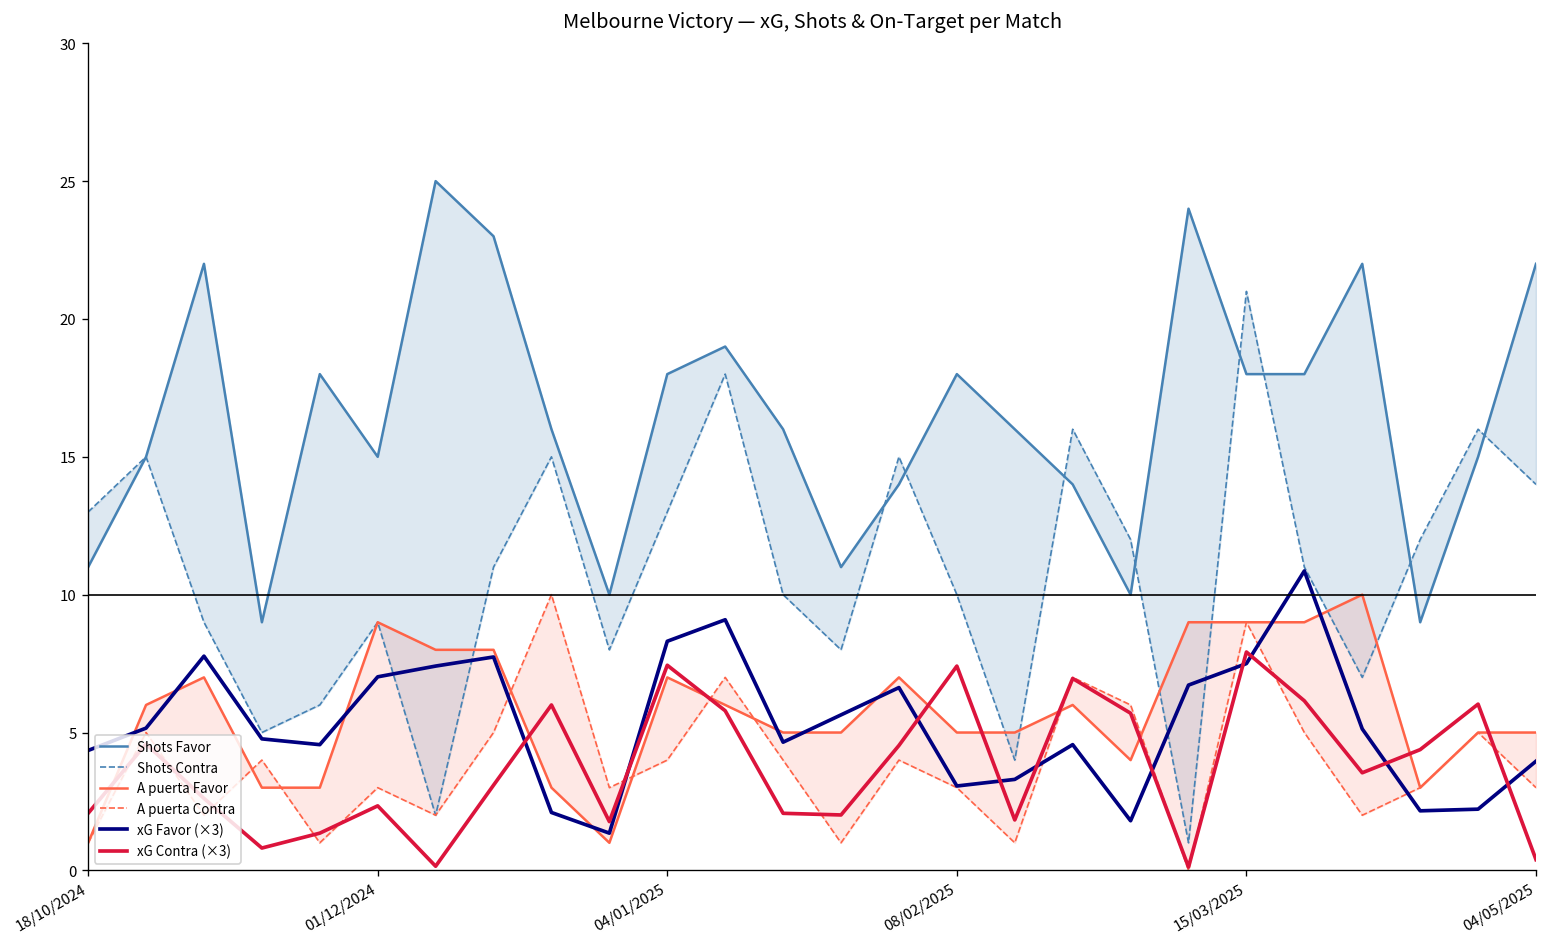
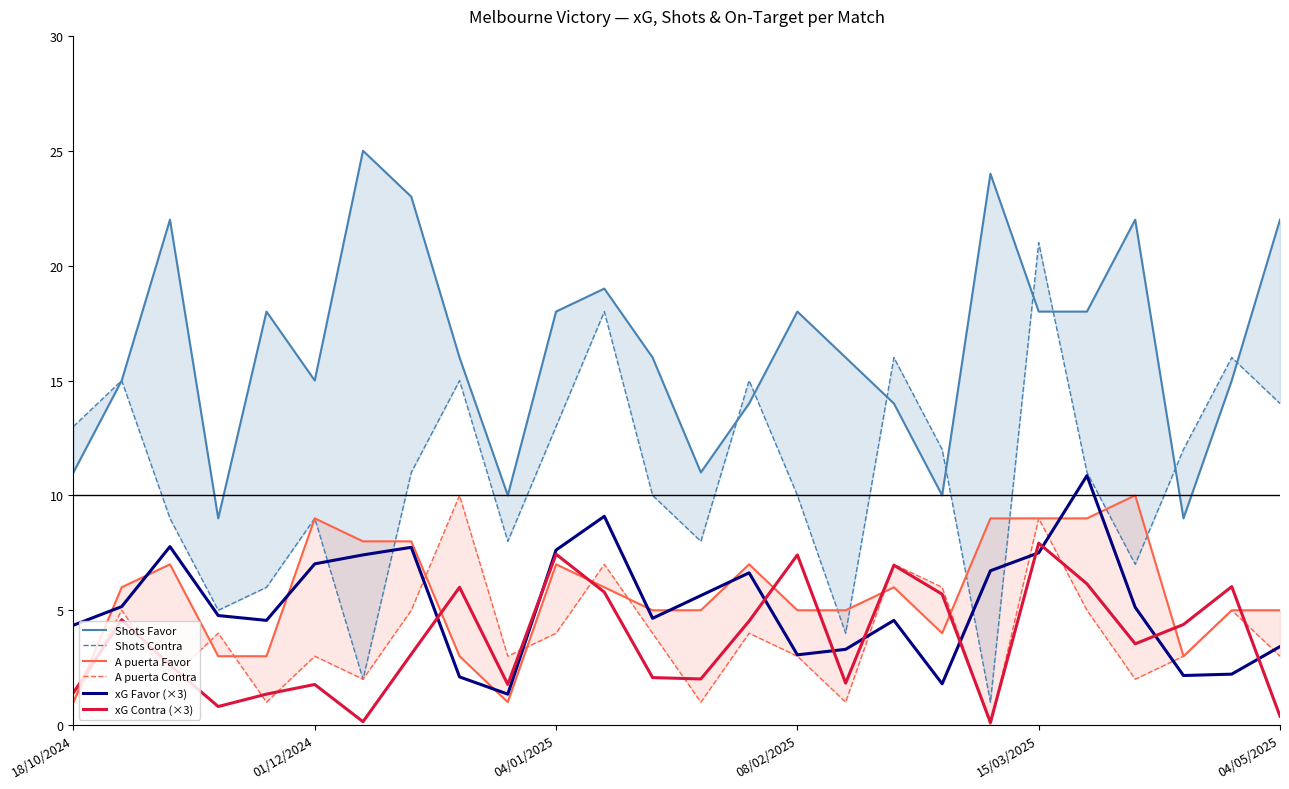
  {
    "xG Favor (×3)": {
      "18/10/2024": 4.4,
      "01/12/2024": 7.0,
-     "04/01/2025": 8.3,
+     "04/01/2025": 7.6,
      "15/03/2025": 7.5,
-     "04/05/2025": 4.0
+     "04/05/2025": 3.4
    },
    "xG Contra (×3)": {
-     "18/10/2024": 2.1,
-     "01/12/2024": 2.3,
+     "18/10/2024": 1.4,
+     "01/12/2024": 1.8,
      "04/01/2025": 7.4,
      "08/02/2025": 7.4,
      "15/03/2025": 7.9,
      "04/05/2025": 0.4
    }
  }
